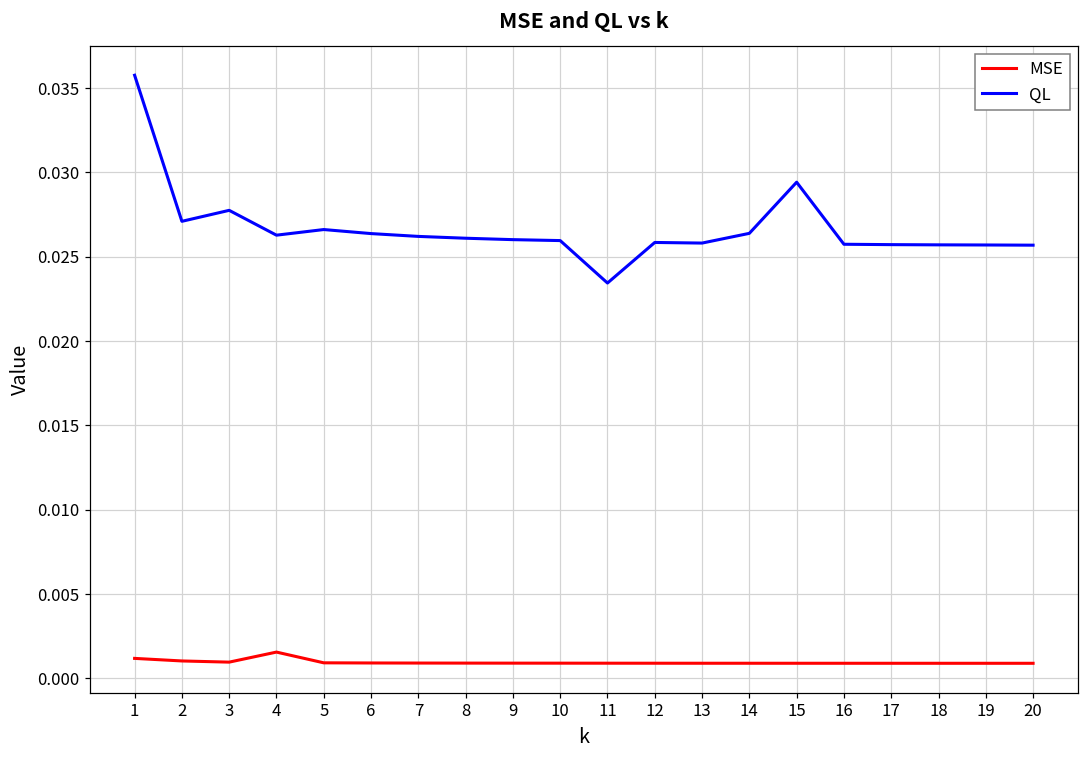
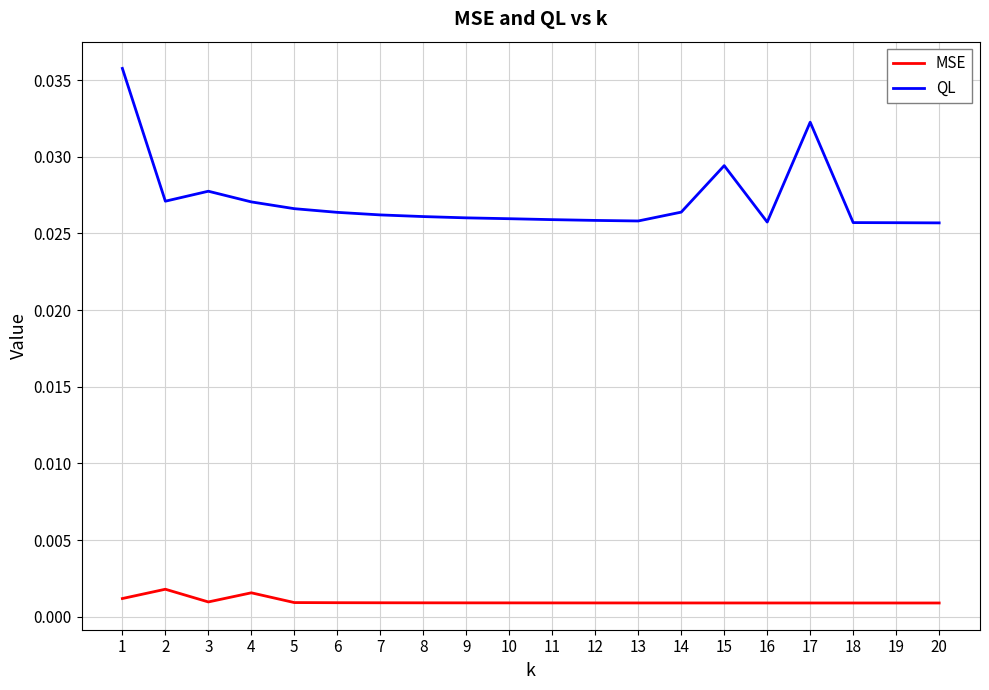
  {
    "MSE": {
      "1": 0.0012,
-     "2": 0.0010,
+     "2": 0.0018,
      "3": 0.0010,
      "4": 0.0016,
      "5": 0.0009,
      "6": 0.0009,
      "7": 0.0009,
      "8": 0.0009,
      "9": 0.0009,
      "10": 0.0009,
      "11": 0.0009,
      "12": 0.0009,
      "13": 0.0009,
      "14": 0.0009,
      "15": 0.0009,
      "16": 0.0009,
      "17": 0.0009,
      "18": 0.0009,
      "19": 0.0009,
      "20": 0.0009
    },
    "QL": {
      "1": 0.0358,
      "2": 0.0271,
      "3": 0.0278,
-     "4": 0.0263,
+     "4": 0.0271,
      "5": 0.0266,
      "6": 0.0264,
      "7": 0.0262,
      "8": 0.0261,
      "9": 0.0260,
      "10": 0.0260,
-     "11": 0.0234,
+     "11": 0.0259,
      "12": 0.0259,
      "13": 0.0258,
      "14": 0.0264,
      "15": 0.0294,
      "16": 0.0257,
-     "17": 0.0257,
+     "17": 0.0323,
      "18": 0.0257,
      "19": 0.0257,
      "20": 0.0257
    }
  }
